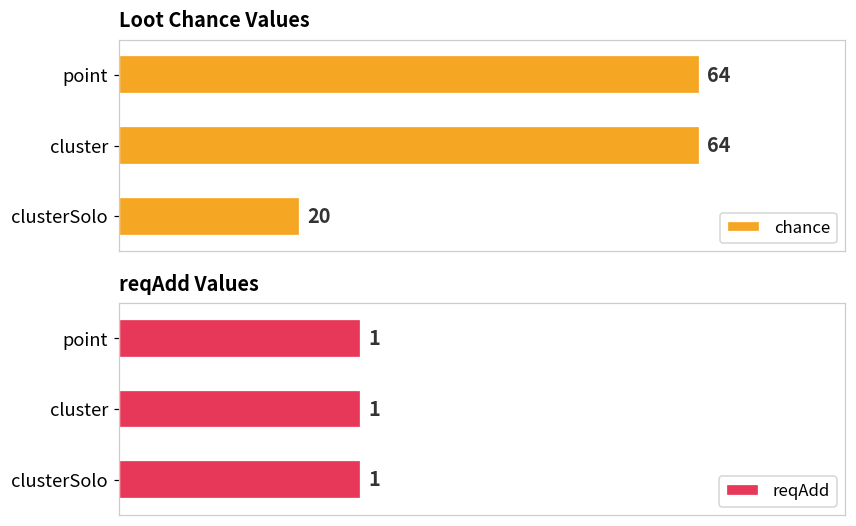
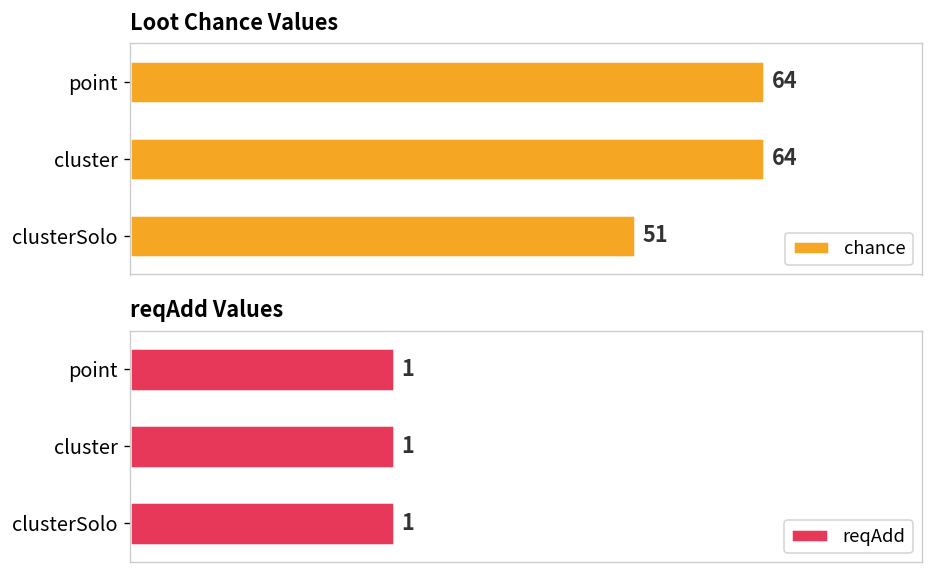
  {
    "Loot Chance Values": {
      "point": 64,
      "cluster": 64,
-     "clusterSolo": 20
+     "clusterSolo": 51
    },
    "reqAdd Values": {
      "point": 1,
      "cluster": 1,
      "clusterSolo": 1
    }
  }
